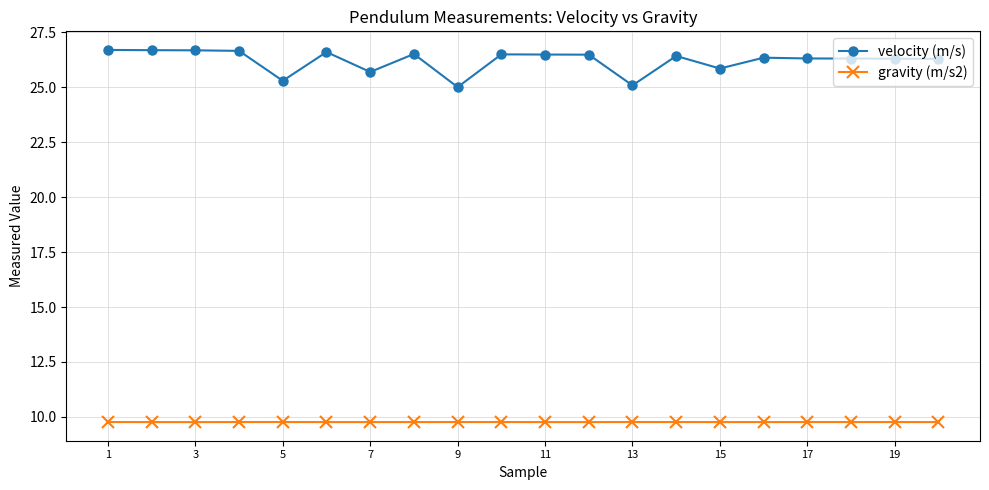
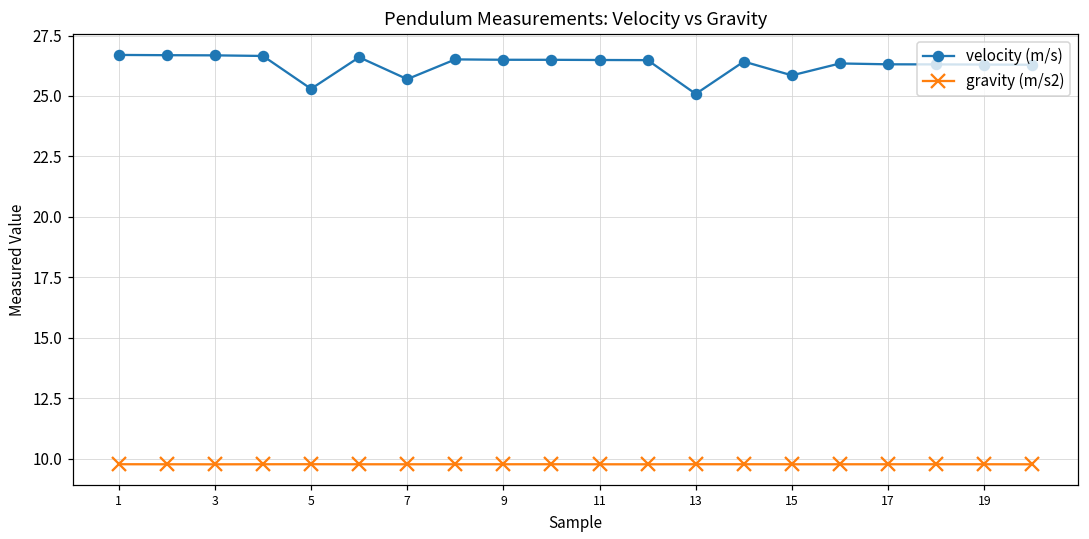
  {
    "velocity (m/s)": {
      "1": 26.7,
      "3": 26.7,
      "5": 25.3,
      "7": 25.7,
-     "9": 25.0,
+     "9": 26.5,
      "11": 26.5,
      "13": 25.1,
      "15": 25.9,
      "17": 26.3
    },
    "gravity (m/s2)": {
      "1": 9.8,
      "3": 9.8,
      "5": 9.8,
      "7": 9.8,
      "9": 9.8,
      "11": 9.8,
      "13": 9.8,
      "15": 9.8,
      "17": 9.8,
      "19": 9.8
    }
  }
